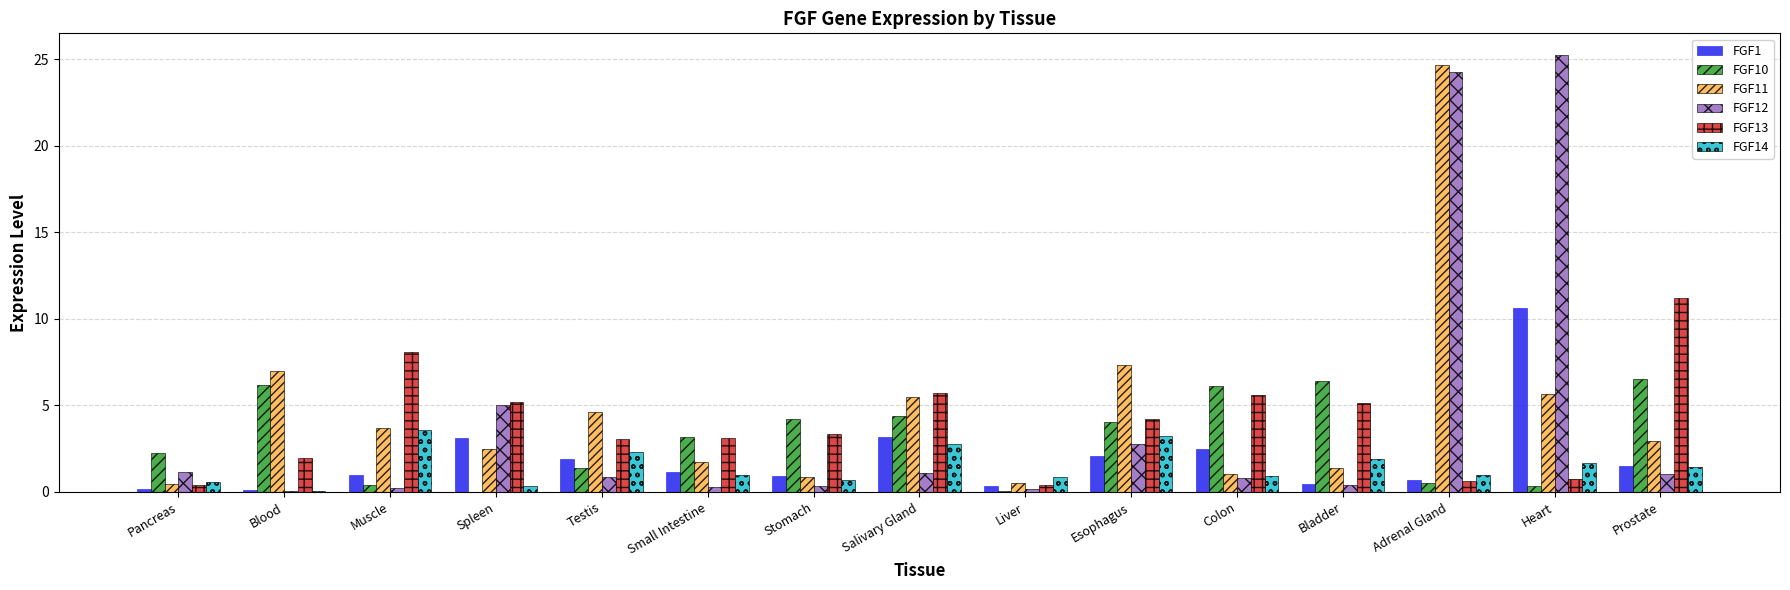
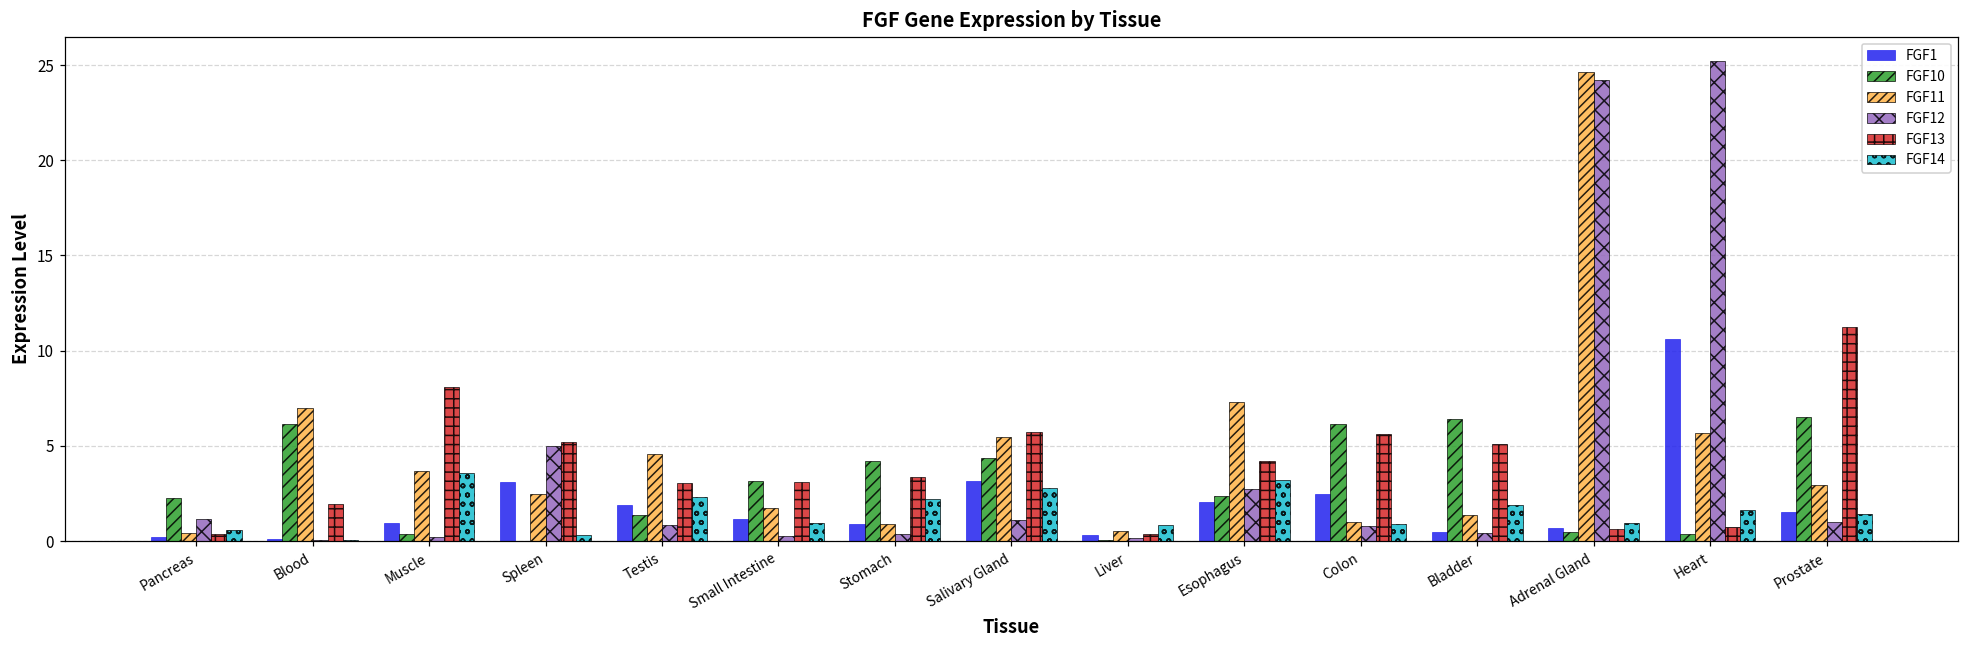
  {
    "FGF1": {
      "Pancreas": 0.2,
      "Muscle": 1.0,
      "Spleen": 3.1,
      "Testis": 1.9,
      "Small Intestine": 1.2,
      "Stomach": 0.9,
      "Salivary Gland": 3.2,
      "Liver": 0.3,
      "Esophagus": 2.1,
      "Colon": 2.5,
      "Bladder": 0.5,
      "Adrenal Gland": 0.7,
      "Heart": 10.6,
      "Prostate": 1.5
    },
    "FGF10": {
      "Pancreas": 2.3,
      "Blood": 6.2,
      "Muscle": 0.4,
      "Testis": 1.4,
      "Small Intestine": 3.2,
      "Stomach": 4.2,
      "Salivary Gland": 4.4,
-     "Esophagus": 4.0,
+     "Esophagus": 2.4,
      "Colon": 6.1,
      "Bladder": 6.4,
      "Adrenal Gland": 0.5,
      "Heart": 0.4,
      "Prostate": 6.5
    },
    "FGF11": {
      "Pancreas": 0.4,
      "Blood": 7.0,
      "Muscle": 3.7,
      "Spleen": 2.5,
      "Testis": 4.6,
      "Small Intestine": 1.8,
      "Stomach": 0.9,
      "Salivary Gland": 5.5,
      "Liver": 0.5,
      "Esophagus": 7.3,
      "Colon": 1.0,
      "Bladder": 1.4,
      "Adrenal Gland": 24.6,
      "Heart": 5.7,
      "Prostate": 2.9
    },
    "FGF12": {
      "Pancreas": 1.2,
      "Muscle": 0.2,
      "Spleen": 5.0,
      "Testis": 0.9,
      "Small Intestine": 0.3,
      "Stomach": 0.4,
      "Salivary Gland": 1.1,
      "Liver": 0.2,
      "Esophagus": 2.7,
      "Colon": 0.8,
      "Bladder": 0.4,
      "Adrenal Gland": 24.2,
      "Heart": 25.2,
      "Prostate": 1.0
    },
    "FGF13": {
      "Pancreas": 0.4,
      "Blood": 2.0,
      "Muscle": 8.1,
      "Spleen": 5.2,
      "Testis": 3.0,
      "Small Intestine": 3.1,
      "Stomach": 3.3,
      "Salivary Gland": 5.7,
      "Liver": 0.4,
      "Esophagus": 4.2,
      "Colon": 5.6,
      "Bladder": 5.1,
      "Adrenal Gland": 0.6,
      "Heart": 0.7,
      "Prostate": 11.2
    },
    "FGF14": {
      "Pancreas": 0.6,
      "Muscle": 3.6,
      "Spleen": 0.3,
      "Testis": 2.3,
      "Small Intestine": 1.0,
-     "Stomach": 0.7,
+     "Stomach": 2.2,
      "Salivary Gland": 2.8,
      "Liver": 0.9,
      "Esophagus": 3.2,
      "Colon": 0.9,
      "Bladder": 1.9,
      "Adrenal Gland": 1.0,
      "Heart": 1.7,
      "Prostate": 1.4
    }
  }
